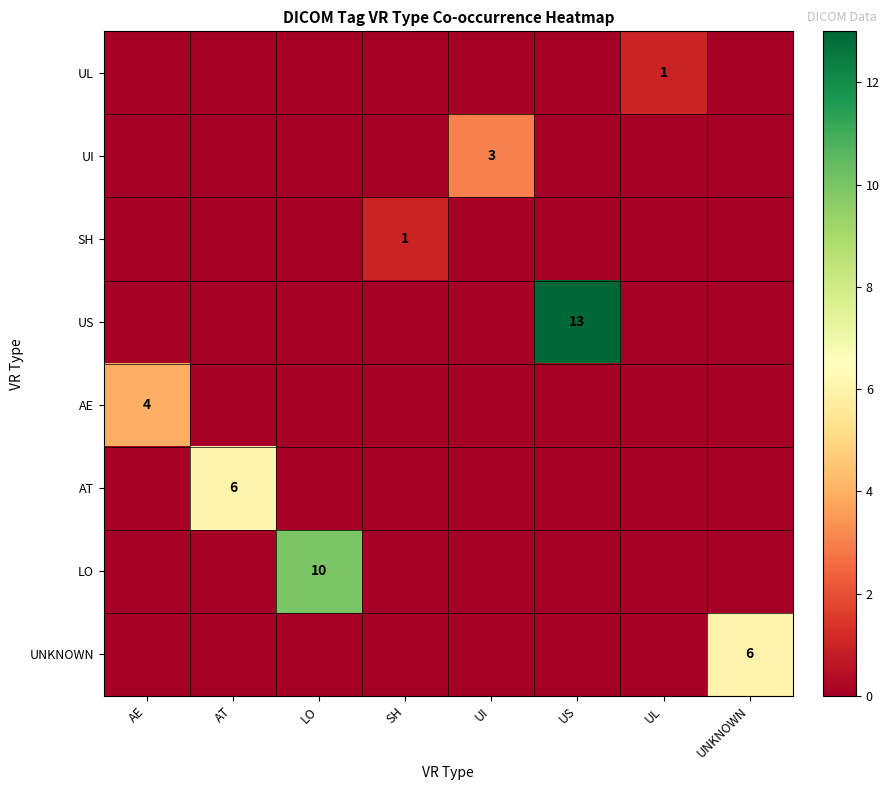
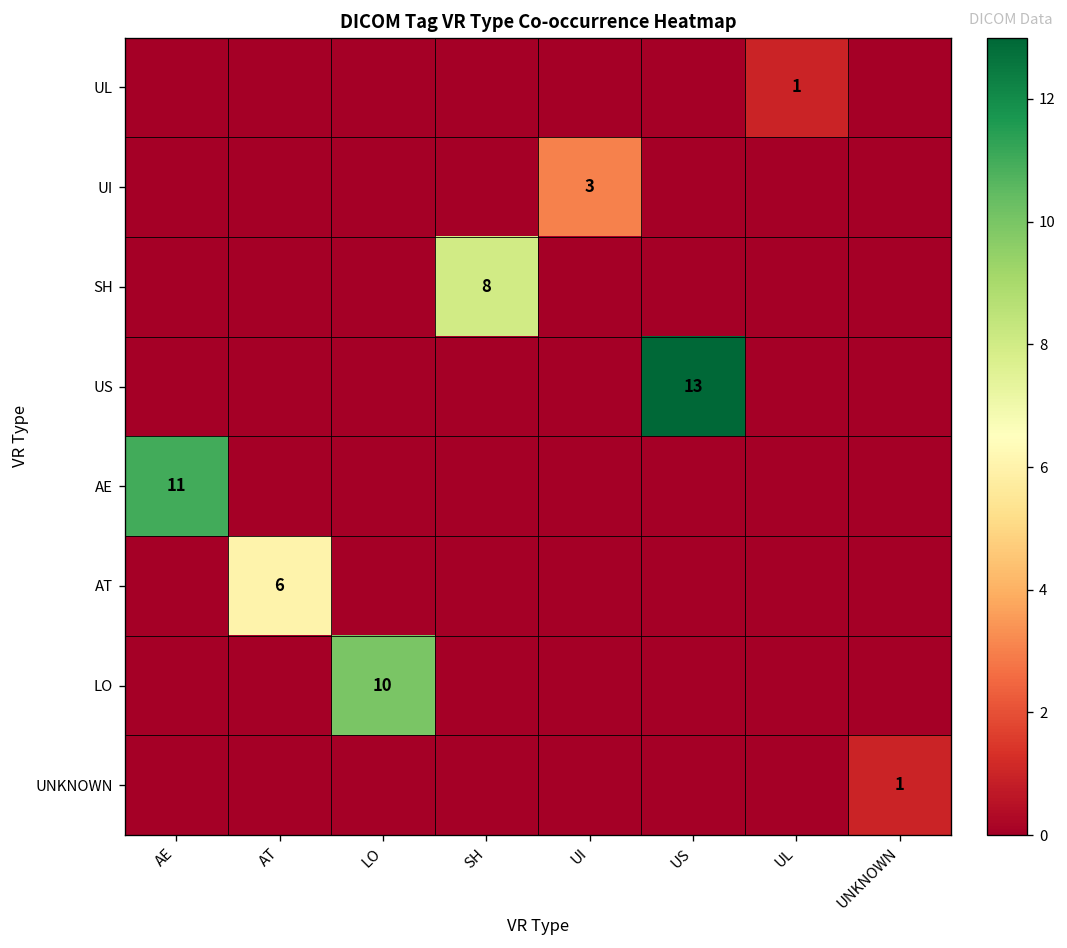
  {
    "UL": {
      "UL": 1
    },
    "UI": {
      "UI": 3
    },
    "SH": {
-     "SH": 1
+     "SH": 8
    },
    "US": {
      "US": 13
    },
    "AE": {
-     "AE": 4
+     "AE": 11
    },
    "AT": {
      "AT": 6
    },
    "LO": {
      "LO": 10
    },
    "UNKNOWN": {
-     "UNKNOWN": 6
+     "UNKNOWN": 1
    }
  }
